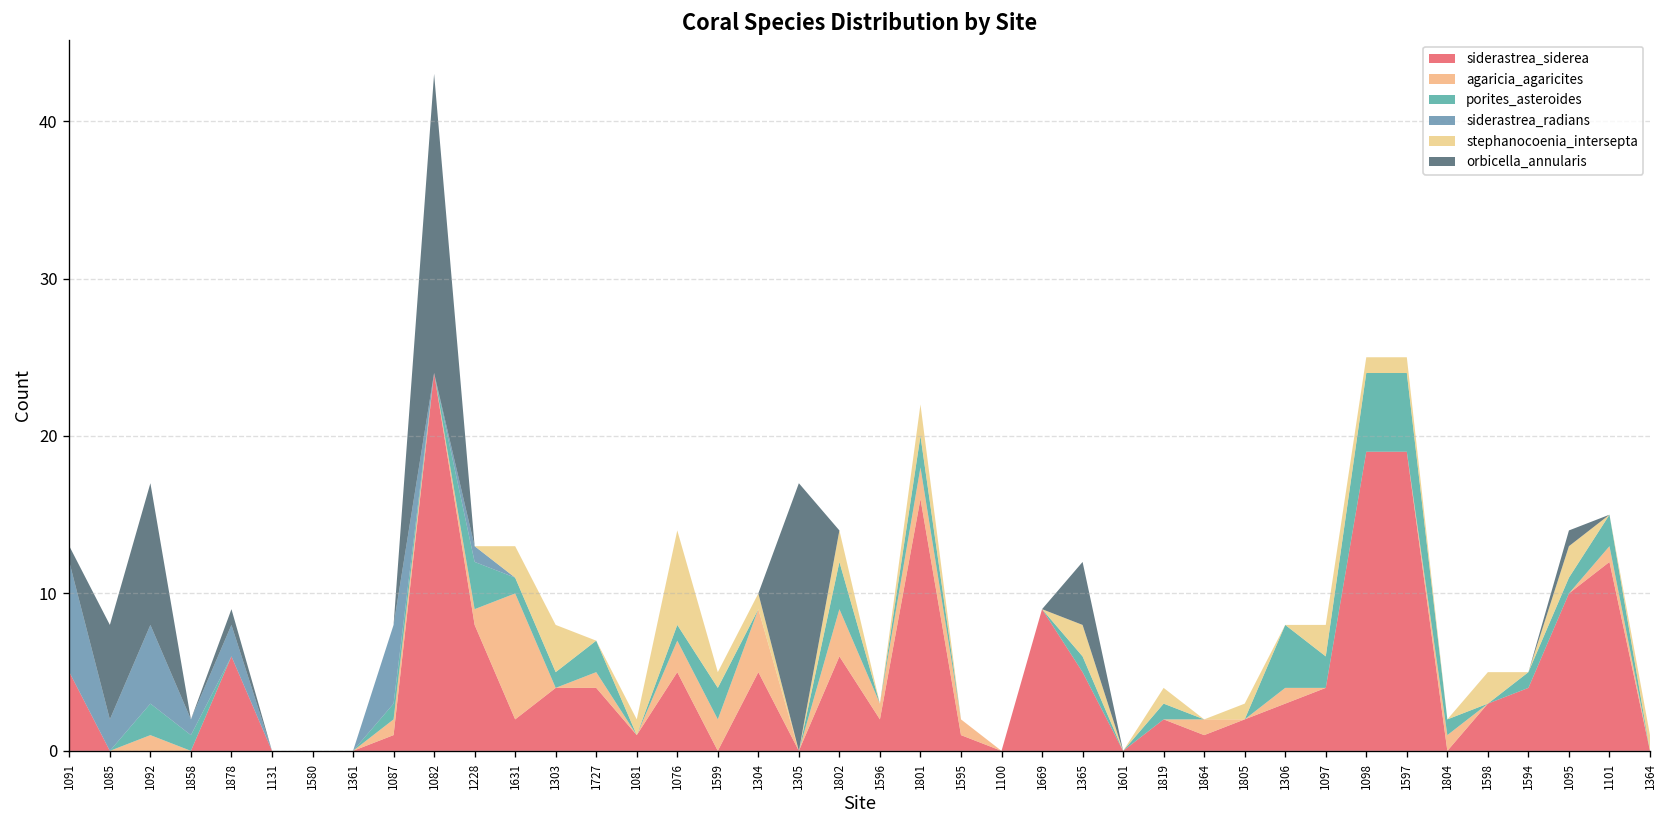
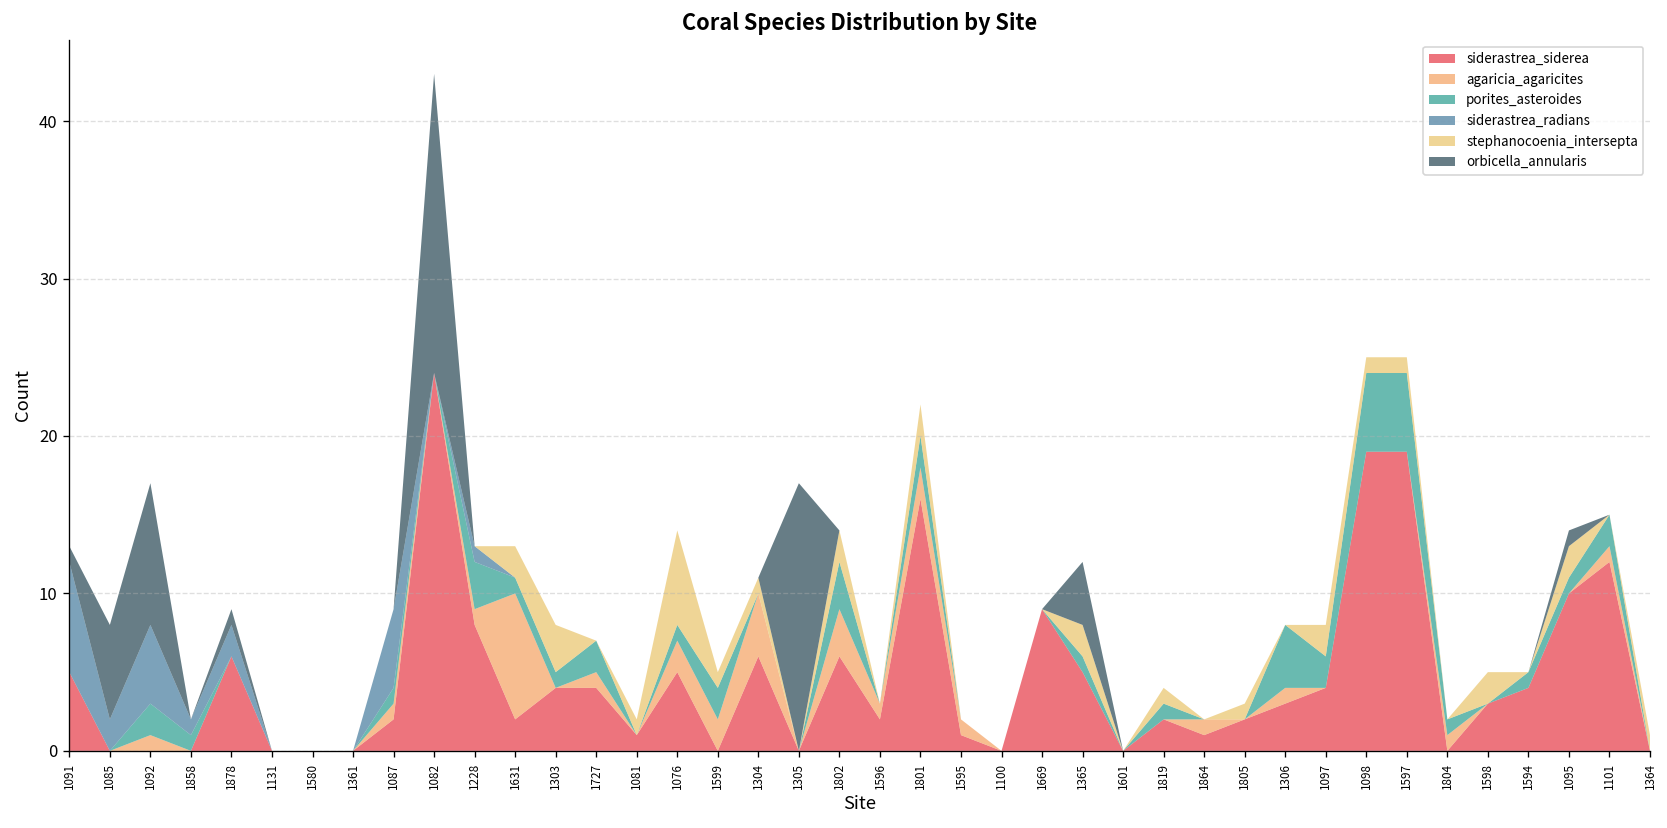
  {
    "siderastrea_siderea": {
      "1092": 0,
-     "1087": 1,
+     "1087": 2,
      "1228": 8,
      "1631": 2,
      "1727": 4,
      "1076": 5,
      "1599": 0,
-     "1304": 5,
+     "1304": 6,
      "1802": 6,
      "1596": 2,
      "1801": 16,
      "1595": 1,
      "1864": 1,
      "1306": 3,
      "1804": 0,
      "1101": 12
    },
    "orbicella_annularis": {
      "1091": 1,
      "1085": 6,
      "1092": 9,
      "1878": 1,
      "1082": 19,
      "1305": 17,
      "1365": 4,
      "1095": 1
    }
  }
